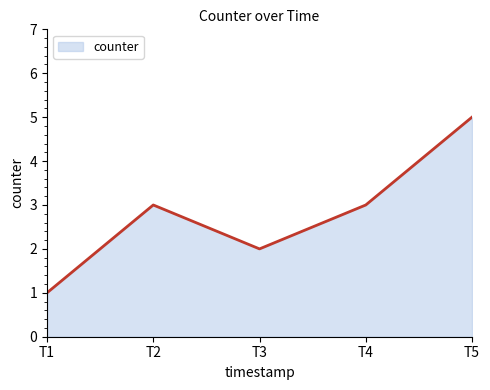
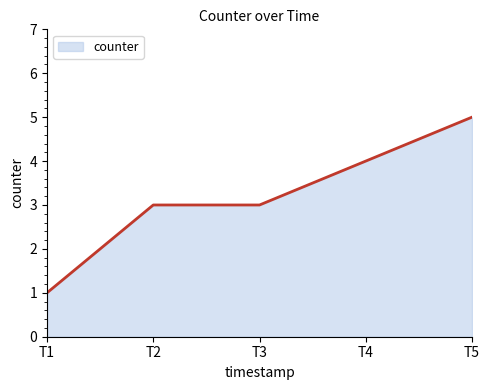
  {
    "T1": 1,
    "T2": 3,
-   "T3": 2,
-   "T4": 3,
+   "T3": 3,
+   "T4": 4,
    "T5": 5
  }
